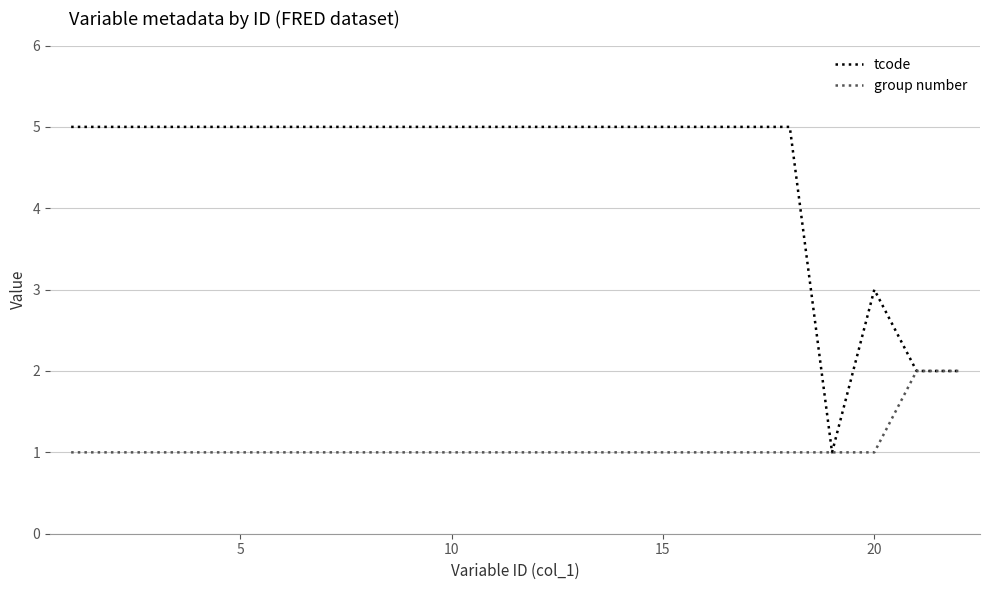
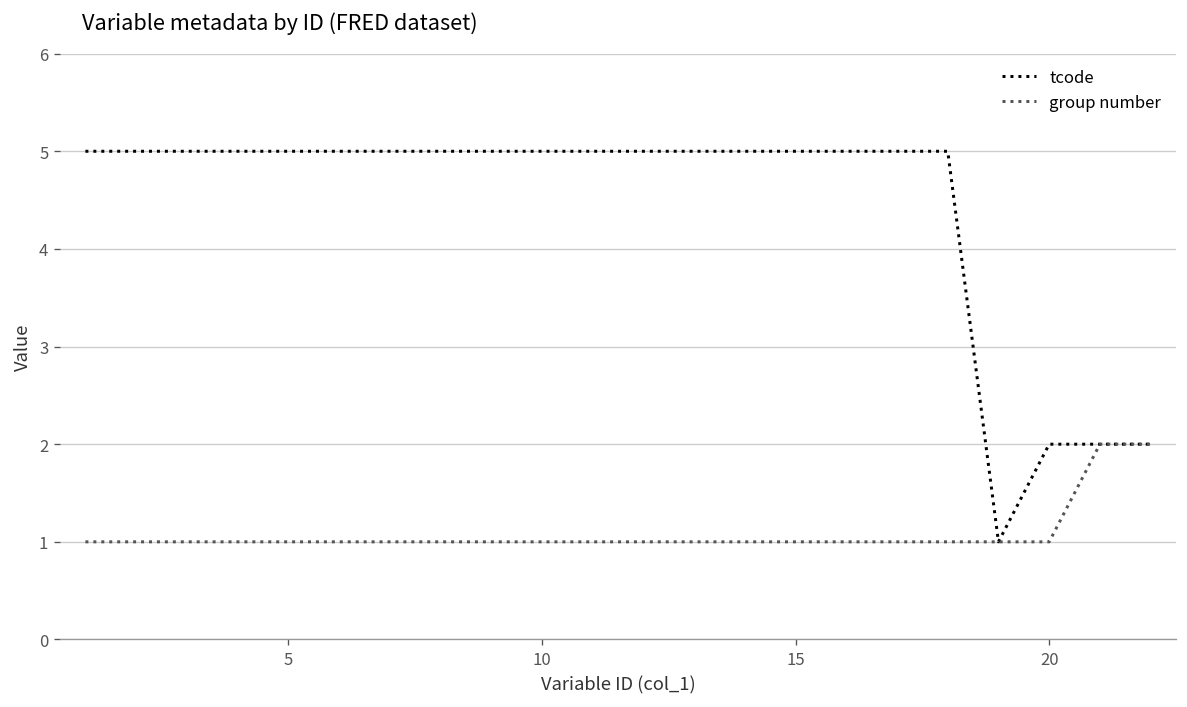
  {
    "tcode": {
      "10": 5,
      "15": 5,
-     "20": 3
+     "20": 2
    },
    "group number": {
      "10": 1,
      "15": 1,
      "20": 1
    }
  }
